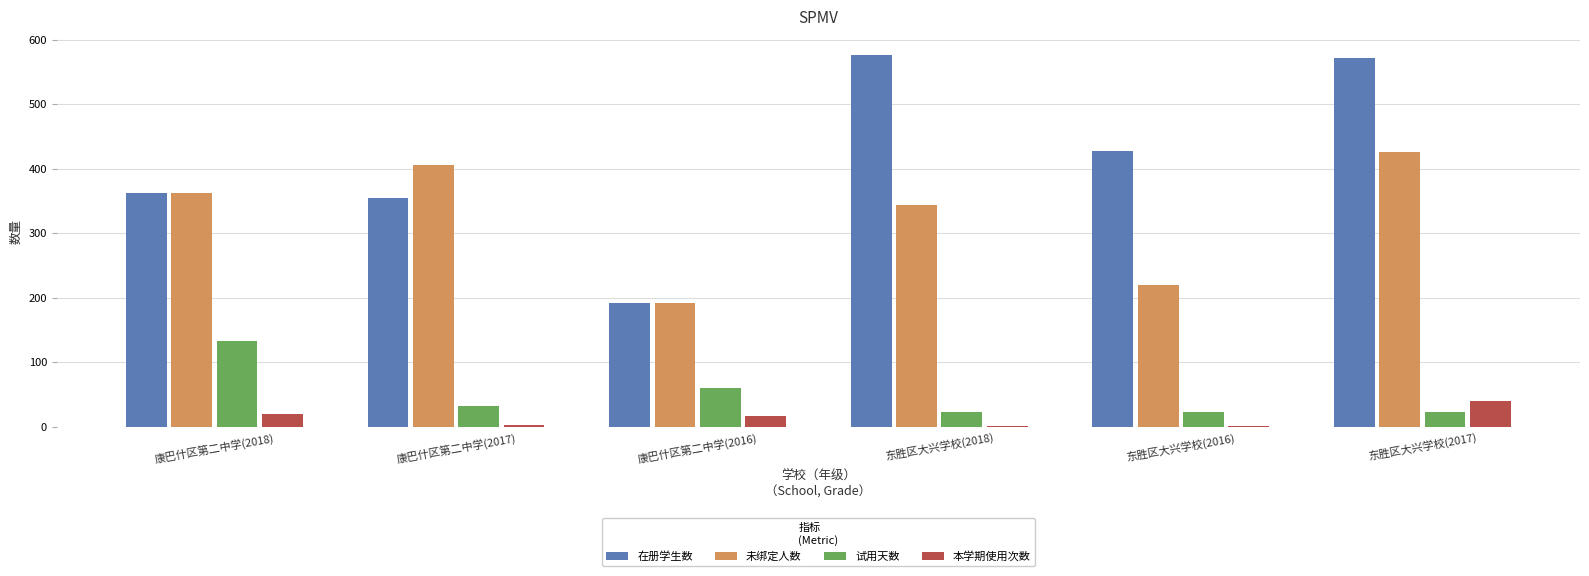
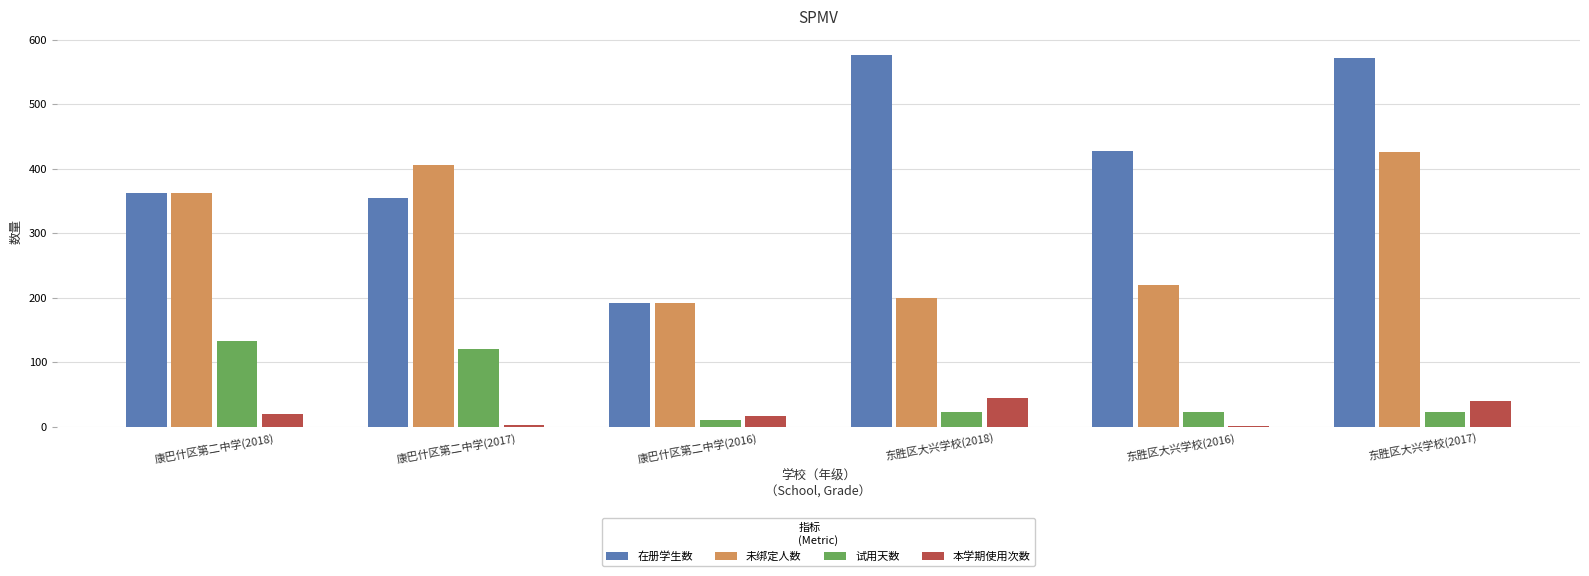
  {
    "在册学生数": {
      "康巴什区第二中学(2018)": 360,
      "康巴什区第二中学(2017)": 360,
      "康巴什区第二中学(2016)": 190,
      "东胜区大兴学校(2018)": 580,
      "东胜区大兴学校(2016)": 430,
      "东胜区大兴学校(2017)": 570
    },
    "未绑定人数": {
      "康巴什区第二中学(2018)": 360,
      "康巴什区第二中学(2017)": 410,
      "康巴什区第二中学(2016)": 190,
-     "东胜区大兴学校(2018)": 340,
+     "东胜区大兴学校(2018)": 200,
      "东胜区大兴学校(2016)": 220,
      "东胜区大兴学校(2017)": 430
    },
    "试用天数": {
      "康巴什区第二中学(2018)": 130,
-     "康巴什区第二中学(2017)": 30,
-     "康巴什区第二中学(2016)": 60,
+     "康巴什区第二中学(2017)": 120,
+     "康巴什区第二中学(2016)": 10,
      "东胜区大兴学校(2018)": 20,
      "东胜区大兴学校(2016)": 20,
      "东胜区大兴学校(2017)": 20
    },
    "本学期使用次数": {
      "康巴什区第二中学(2018)": 20,
      "康巴什区第二中学(2016)": 20,
-     "东胜区大兴学校(2018)": 0,
+     "东胜区大兴学校(2018)": 40,
      "东胜区大兴学校(2017)": 40
    }
  }
